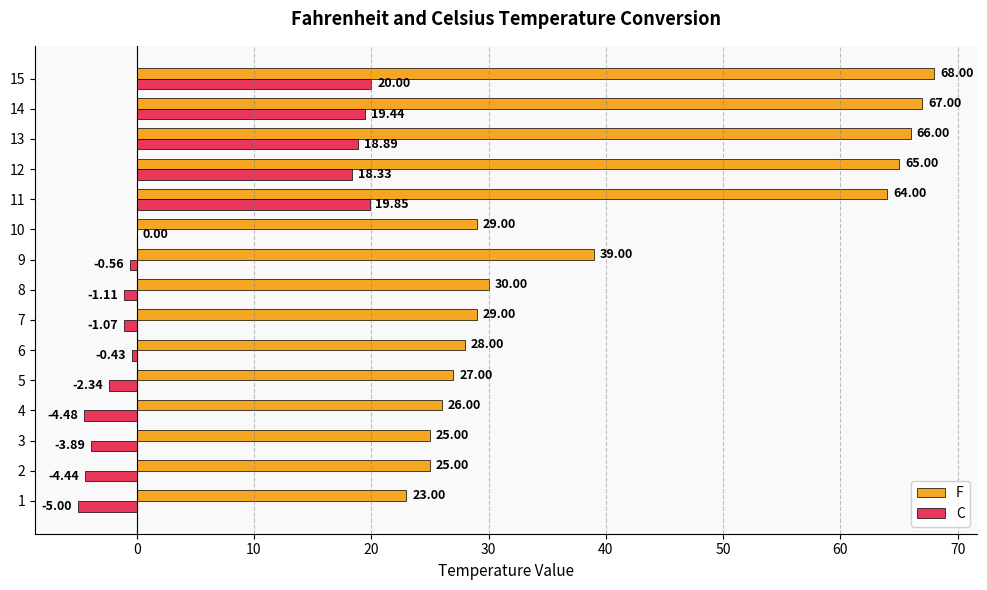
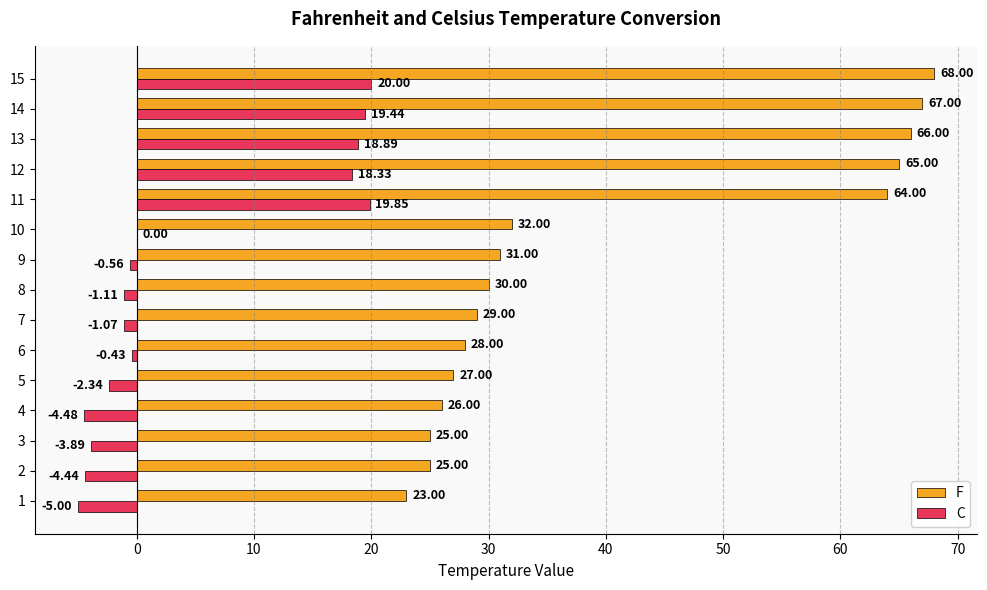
  {
    "F": {
      "15": 68.00,
      "14": 67.00,
      "13": 66.00,
      "12": 65.00,
      "11": 64.00,
-     "10": 29.00,
-     "9": 39.00,
+     "10": 32.00,
+     "9": 31.00,
      "8": 30.00,
      "7": 29.00,
      "6": 28.00,
      "5": 27.00,
      "4": 26.00,
      "3": 25.00,
      "2": 25.00,
      "1": 23.00
    },
    "C": {
      "15": 20.00,
      "14": 19.44,
      "13": 18.89,
      "12": 18.33,
      "11": 19.85,
      "10": 0.00,
      "9": -0.56,
      "8": -1.11,
      "7": -1.07,
      "6": -0.43,
      "5": -2.34,
      "4": -4.48,
      "3": -3.89,
      "2": -4.44,
      "1": -5.00
    }
  }
